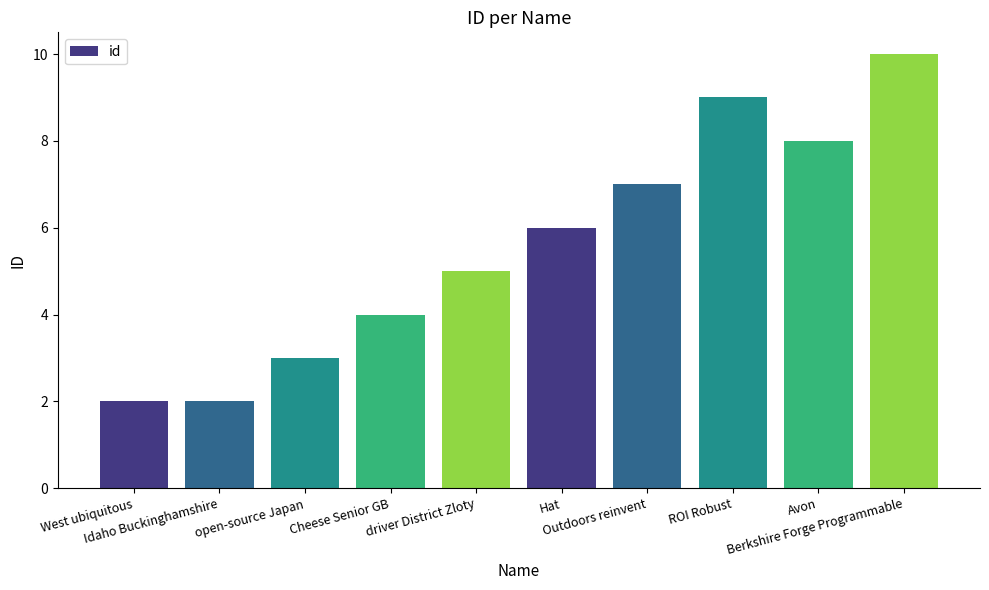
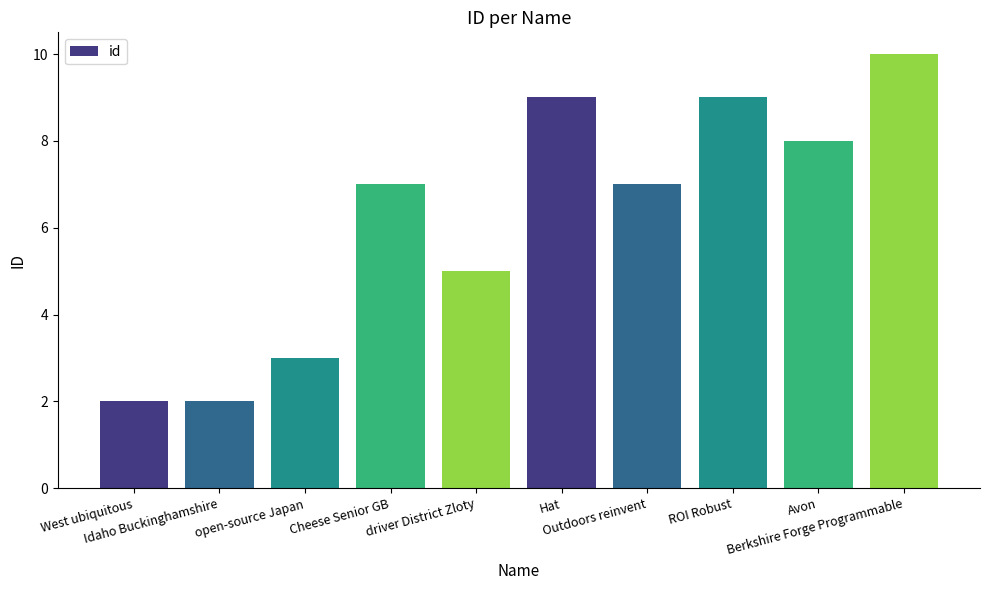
  {
    "West ubiquitous": 2,
    "Idaho Buckinghamshire": 2,
    "open-source Japan": 3,
-   "Cheese Senior GB": 4,
+   "Cheese Senior GB": 7,
    "driver District Zloty": 5,
-   "Hat": 6,
+   "Hat": 9,
    "Outdoors reinvent": 7,
    "ROI Robust": 9,
    "Avon": 8,
    "Berkshire Forge Programmable": 10
  }
